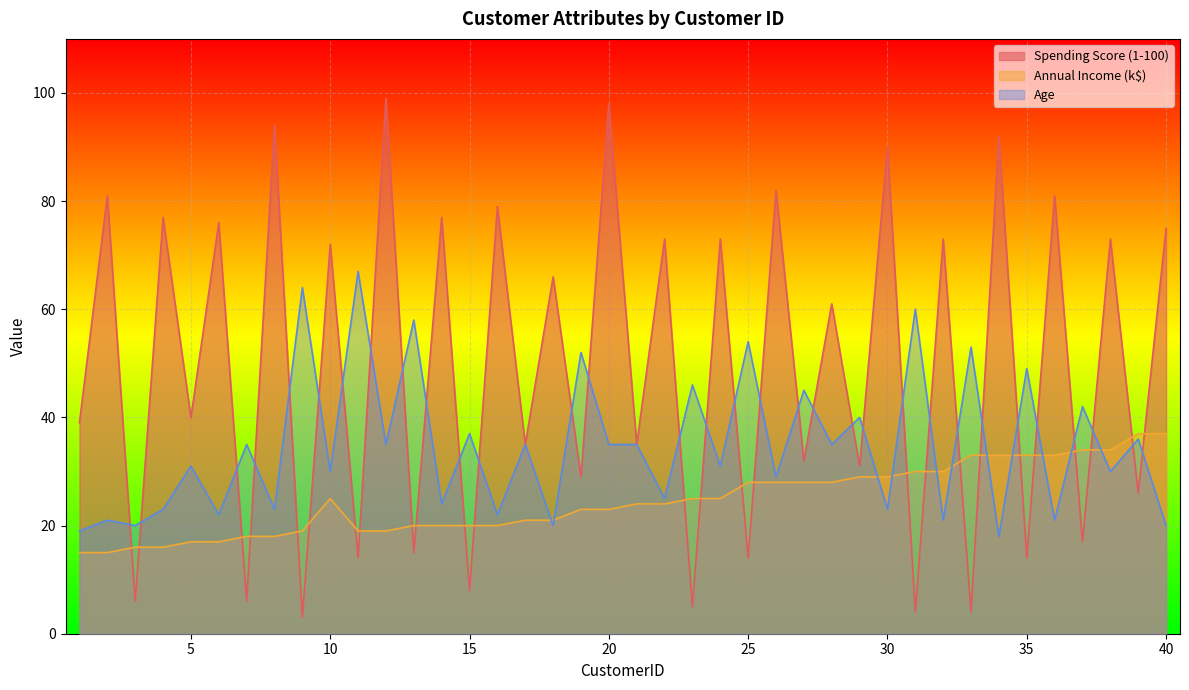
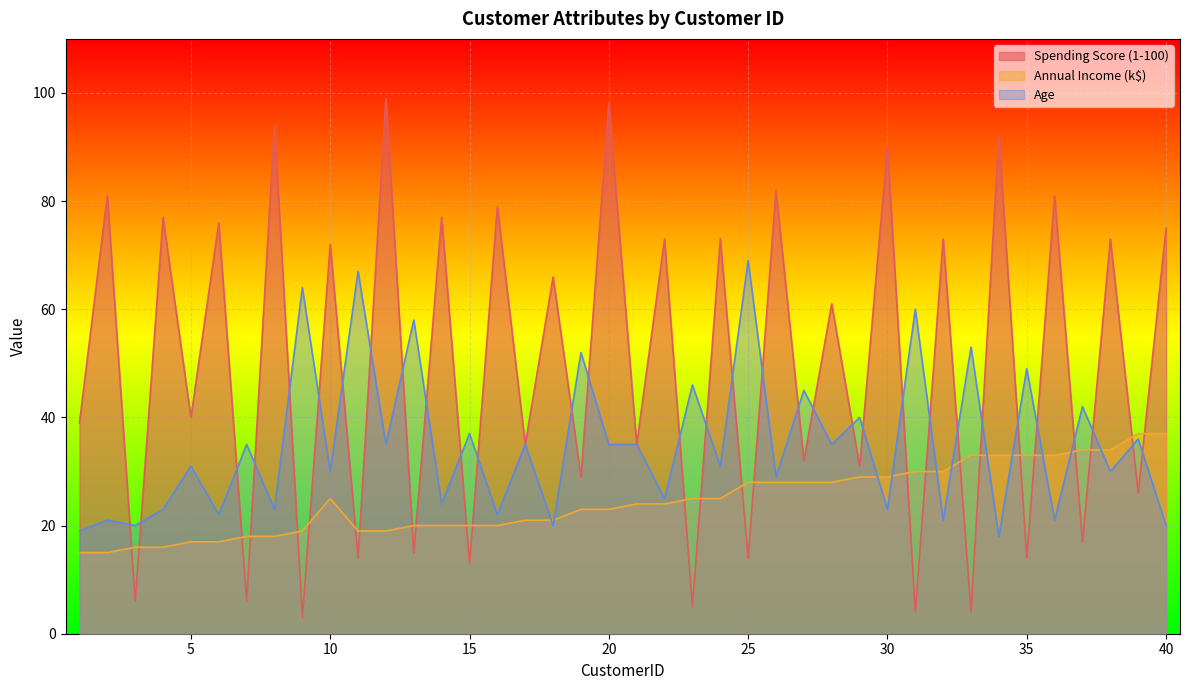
  {
    "Spending Score (1-100)": {
      "5": 40,
      "10": 72,
-     "15": 8,
+     "15": 13,
      "20": 98,
      "25": 14,
      "30": 90,
      "35": 14,
      "40": 75
    },
    "Annual Income (k$)": {
      "5": 17,
      "10": 25,
      "15": 20,
      "20": 23,
      "25": 28,
      "30": 29,
      "35": 33,
      "40": 37
    },
    "Age": {
      "5": 31,
      "10": 30,
      "15": 37,
      "20": 35,
-     "25": 54,
+     "25": 69,
      "30": 23,
      "35": 49,
      "40": 20
    }
  }
